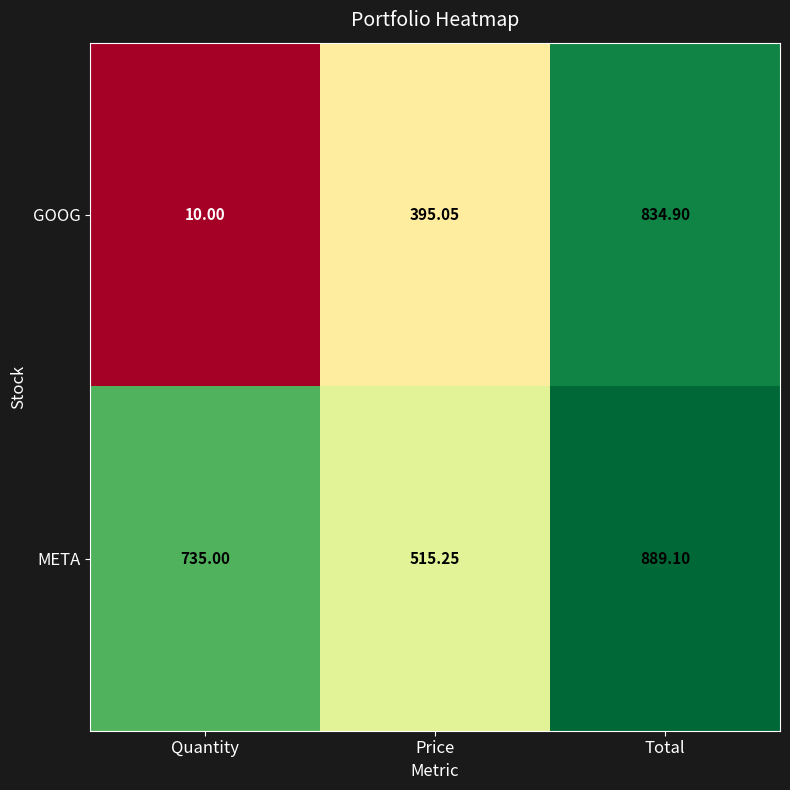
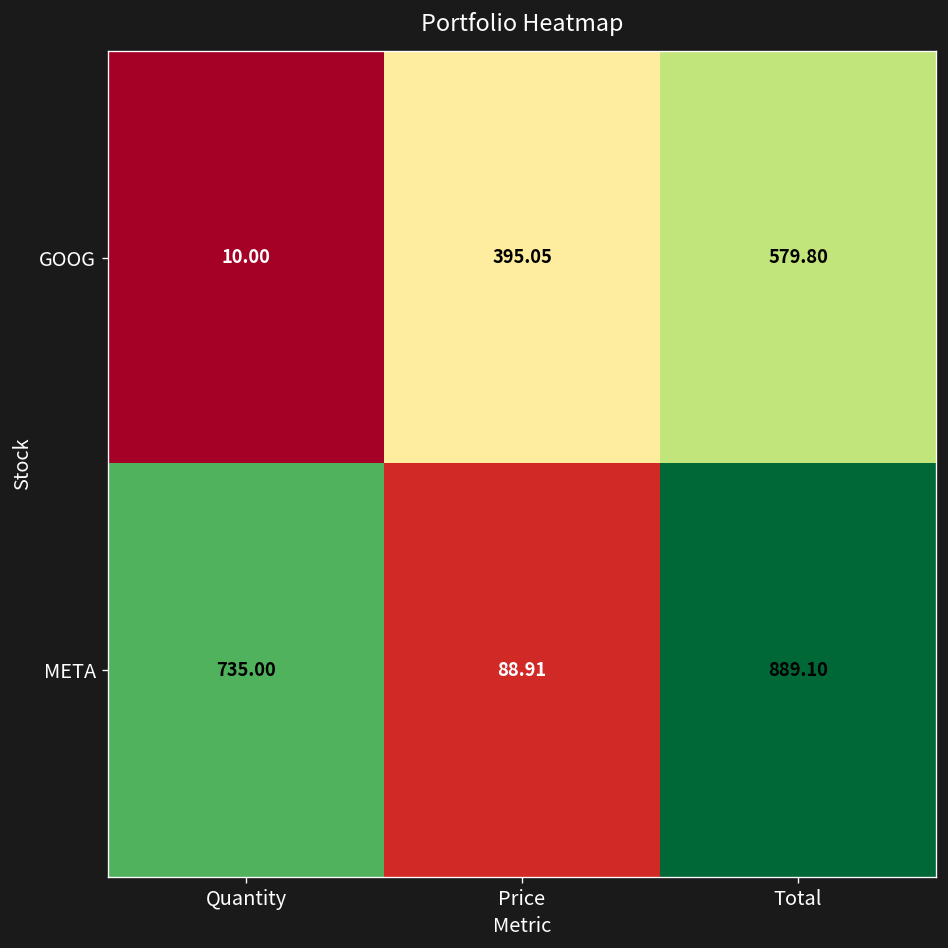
  {
    "GOOG": {
      "Quantity": 10.00,
      "Price": 395.05,
-     "Total": 834.90
+     "Total": 579.80
    },
    "META": {
      "Quantity": 735.00,
-     "Price": 515.25,
+     "Price": 88.91,
      "Total": 889.10
    }
  }
